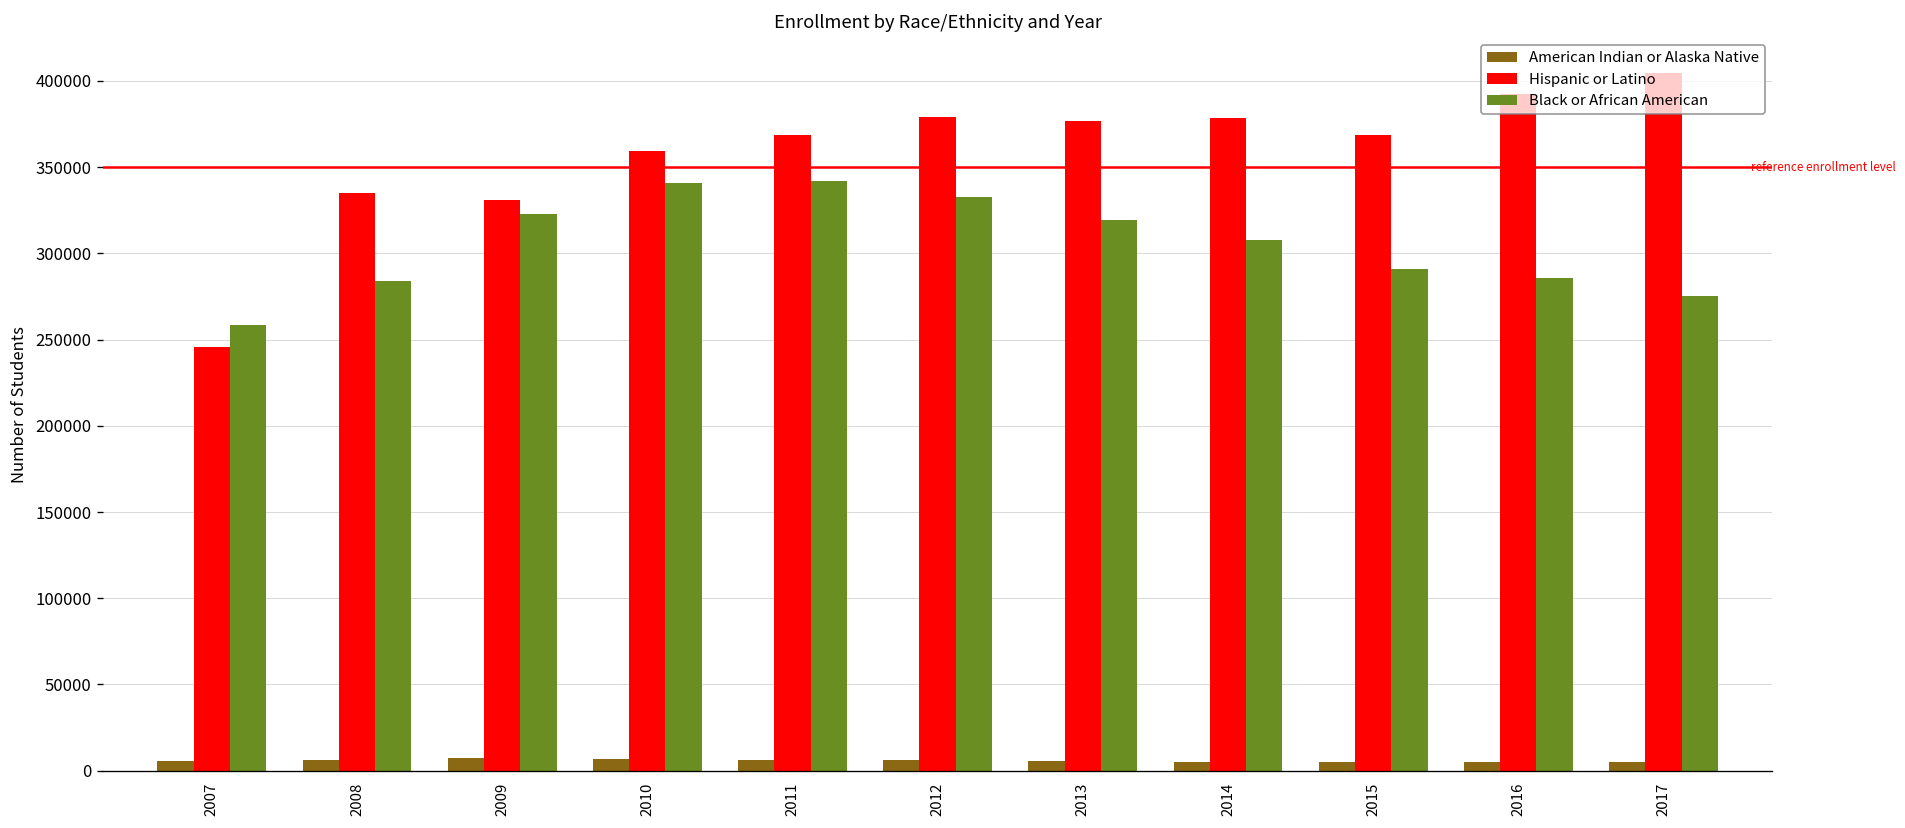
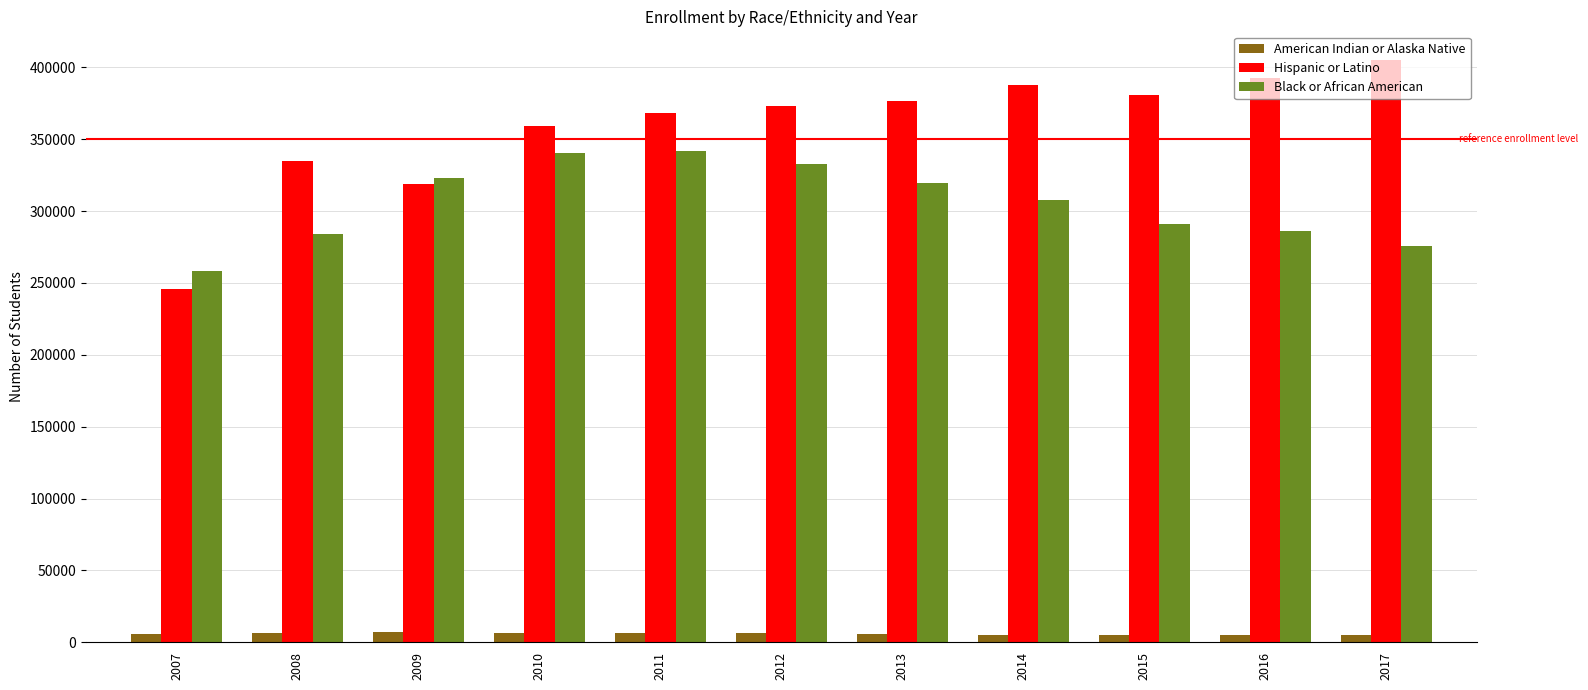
  {
    "Hispanic or Latino": {
      "2007": 246000,
      "2008": 335000,
-     "2009": 331000,
+     "2009": 319000,
      "2010": 359000,
      "2011": 369000,
-     "2012": 379000,
+     "2012": 373000,
      "2013": 377000,
-     "2014": 378000,
-     "2015": 368000
+     "2014": 388000,
+     "2015": 381000
    }
  }
